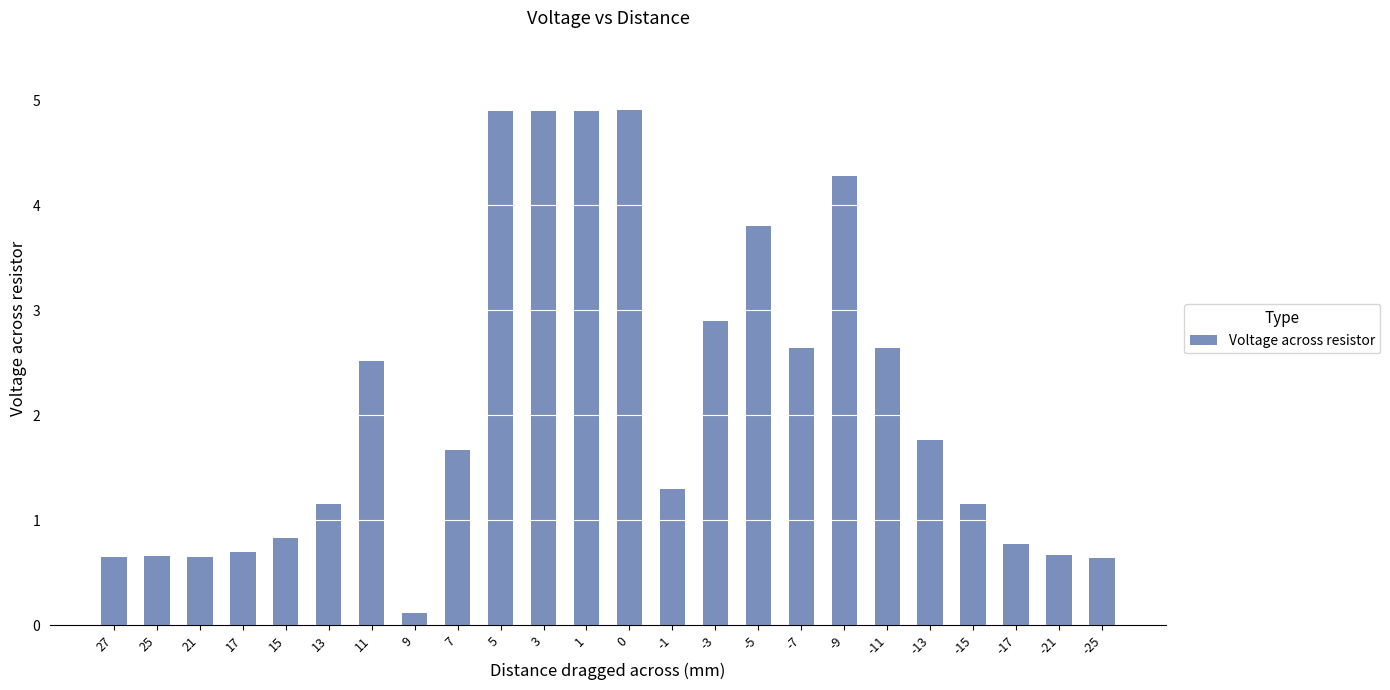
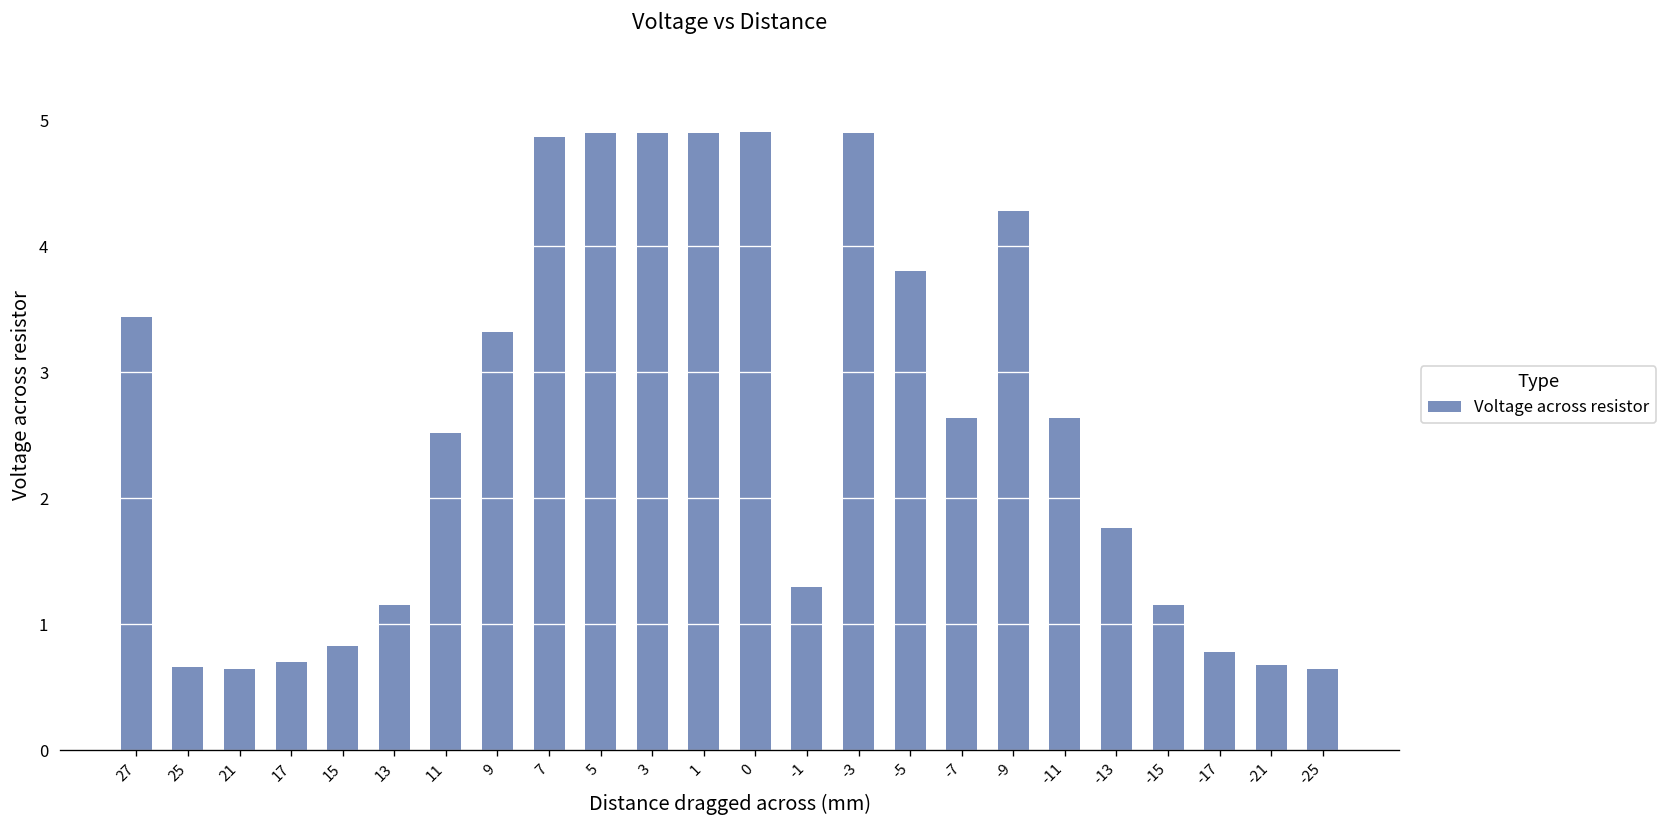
  {
-   "27": 0.65,
+   "27": 3.44,
    "25": 0.66,
    "21": 0.65,
    "17": 0.70,
    "15": 0.83,
    "13": 1.16,
    "11": 2.52,
-   "9": 0.12,
-   "7": 1.67,
+   "9": 3.32,
+   "7": 4.87,
    "5": 4.90,
    "3": 4.90,
    "1": 4.90,
    "0": 4.91,
    "-1": 1.30,
-   "-3": 2.9,
+   "-3": 4.9,
    "-5": 3.80,
    "-7": 2.64,
    "-9": 4.28,
    "-11": 2.64,
    "-13": 1.76,
    "-15": 1.16,
    "-17": 0.78,
    "-21": 0.67,
    "-25": 0.65
  }
